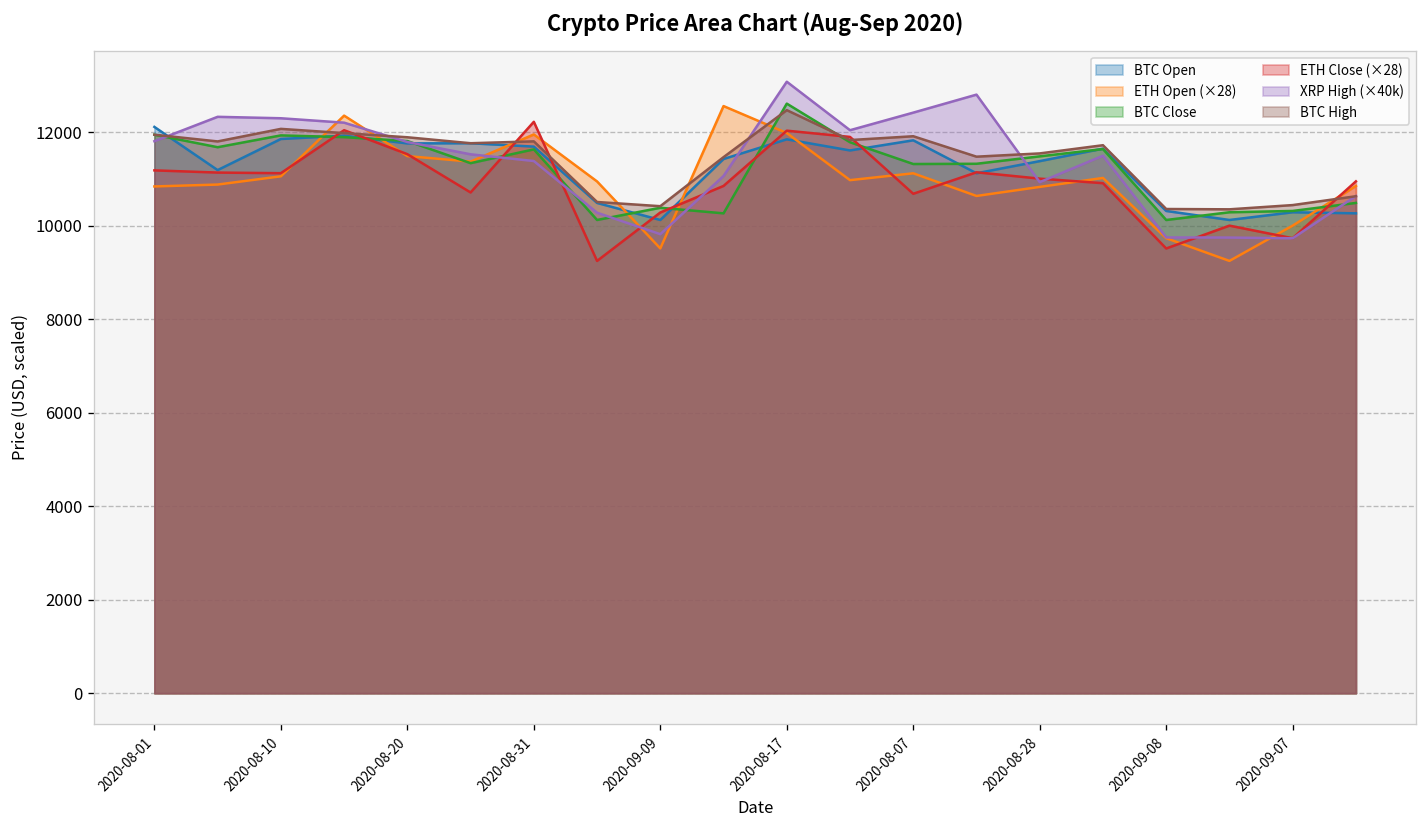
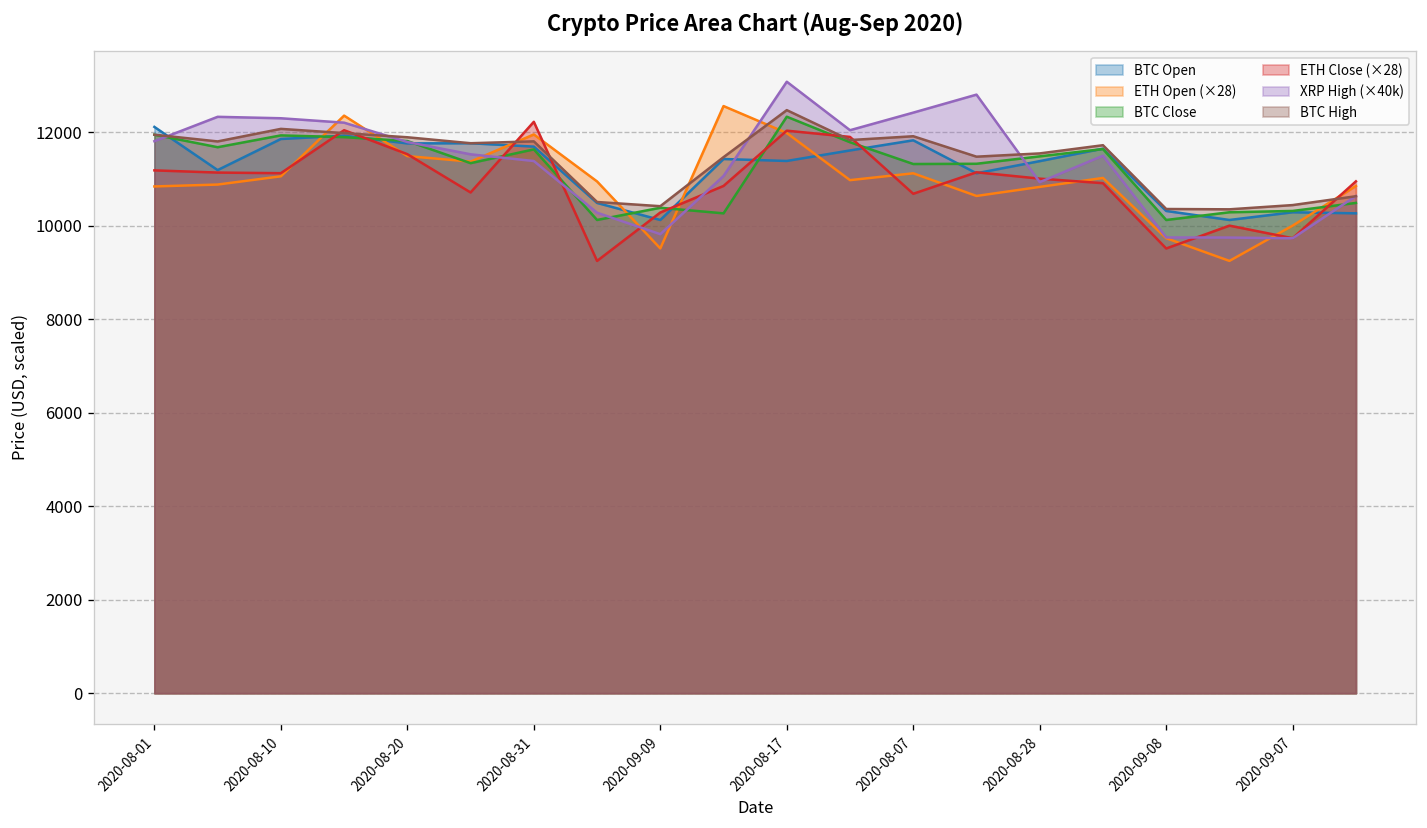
  {
    "BTC Open": {
      "2020-08-01": 12100,
      "2020-08-10": 11900,
      "2020-09-09": 10100,
-     "2020-08-17": 11800,
+     "2020-08-17": 11400,
      "2020-08-07": 11800,
      "2020-08-28": 11400
    },
    "BTC Close": {
      "2020-08-10": 11900,
-     "2020-08-17": 12600,
+     "2020-08-17": 12300,
      "2020-08-07": 11300,
      "2020-08-28": 11500,
      "2020-09-08": 10100
    }
  }
